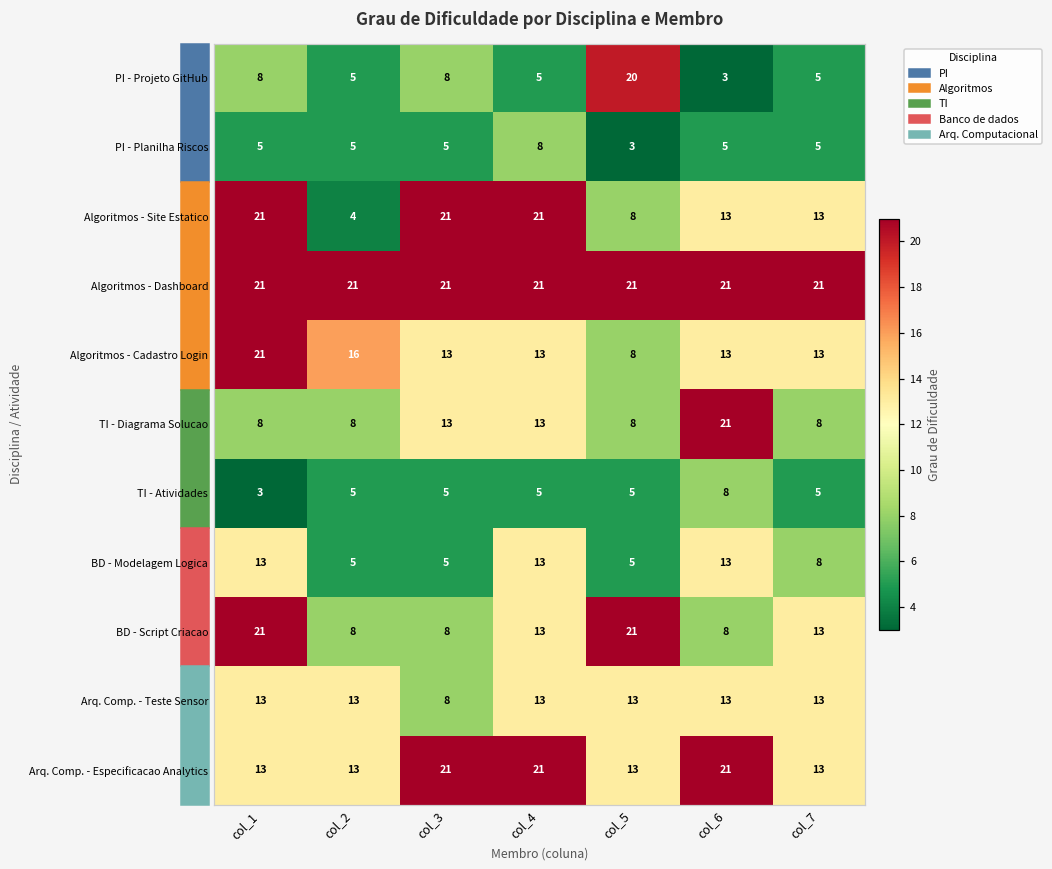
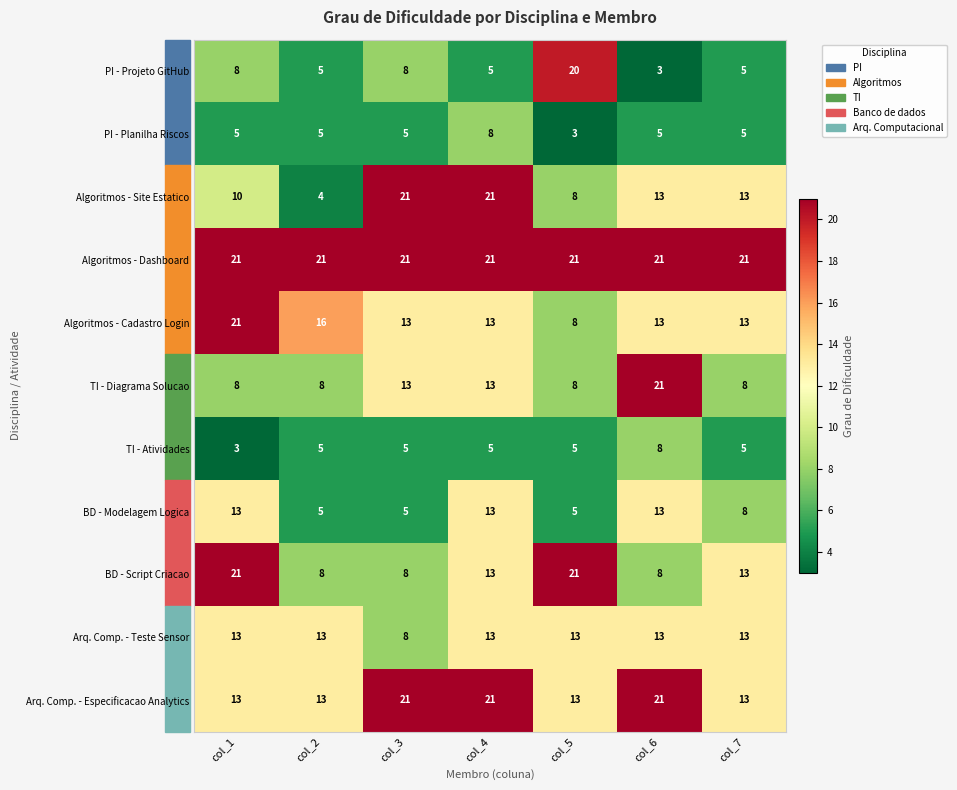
  {
    "PI - Projeto GitHub": {
      "col_1": 8,
      "col_2": 5,
      "col_3": 8,
      "col_4": 5,
      "col_5": 20,
      "col_6": 3,
      "col_7": 5
    },
    "PI - Planilha Riscos": {
      "col_1": 5,
      "col_2": 5,
      "col_3": 5,
      "col_4": 8,
      "col_5": 3,
      "col_6": 5,
      "col_7": 5
    },
    "Algoritmos - Site Estatico": {
-     "col_1": 21,
+     "col_1": 10,
      "col_2": 4,
      "col_3": 21,
      "col_4": 21,
      "col_5": 8,
      "col_6": 13,
      "col_7": 13
    },
    "Algoritmos - Dashboard": {
      "col_1": 21,
      "col_2": 21,
      "col_3": 21,
      "col_4": 21,
      "col_5": 21,
      "col_6": 21,
      "col_7": 21
    },
    "Algoritmos - Cadastro Login": {
      "col_1": 21,
      "col_2": 16,
      "col_3": 13,
      "col_4": 13,
      "col_5": 8,
      "col_6": 13,
      "col_7": 13
    },
    "TI - Diagrama Solucao": {
      "col_1": 8,
      "col_2": 8,
      "col_3": 13,
      "col_4": 13,
      "col_5": 8,
      "col_6": 21,
      "col_7": 8
    },
    "TI - Atividades": {
      "col_1": 3,
      "col_2": 5,
      "col_3": 5,
      "col_4": 5,
      "col_5": 5,
      "col_6": 8,
      "col_7": 5
    },
    "BD - Modelagem Logica": {
      "col_1": 13,
      "col_2": 5,
      "col_3": 5,
      "col_4": 13,
      "col_5": 5,
      "col_6": 13,
      "col_7": 8
    },
    "BD - Script Criacao": {
      "col_1": 21,
      "col_2": 8,
      "col_3": 8,
      "col_4": 13,
      "col_5": 21,
      "col_6": 8,
      "col_7": 13
    },
    "Arq. Comp. - Teste Sensor": {
      "col_1": 13,
      "col_2": 13,
      "col_3": 8,
      "col_4": 13,
      "col_5": 13,
      "col_6": 13,
      "col_7": 13
    },
    "Arq. Comp. - Especificacao Analytics": {
      "col_1": 13,
      "col_2": 13,
      "col_3": 21,
      "col_4": 21,
      "col_5": 13,
      "col_6": 21,
      "col_7": 13
    }
  }
